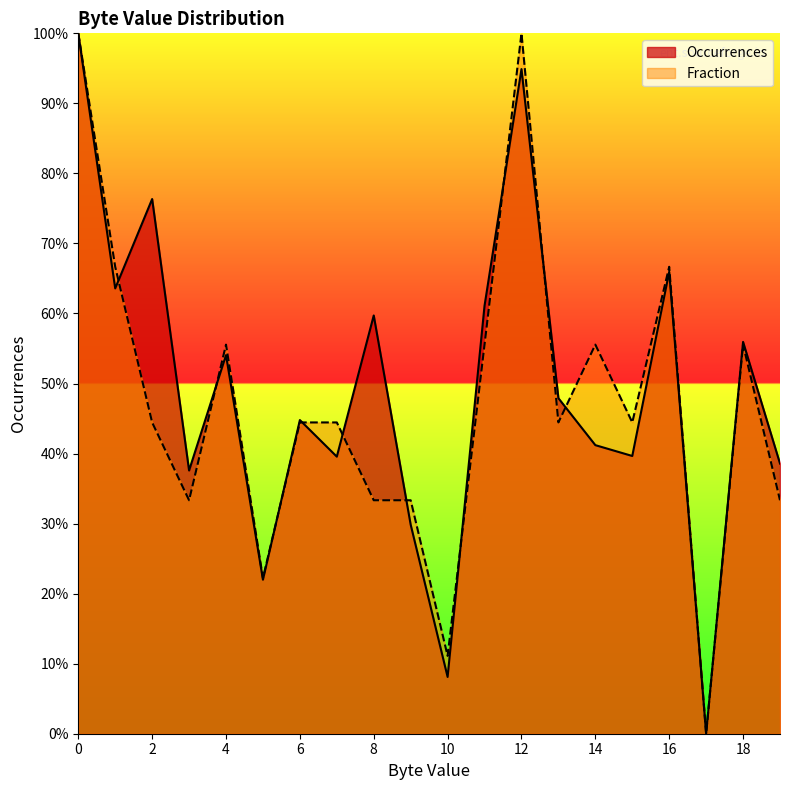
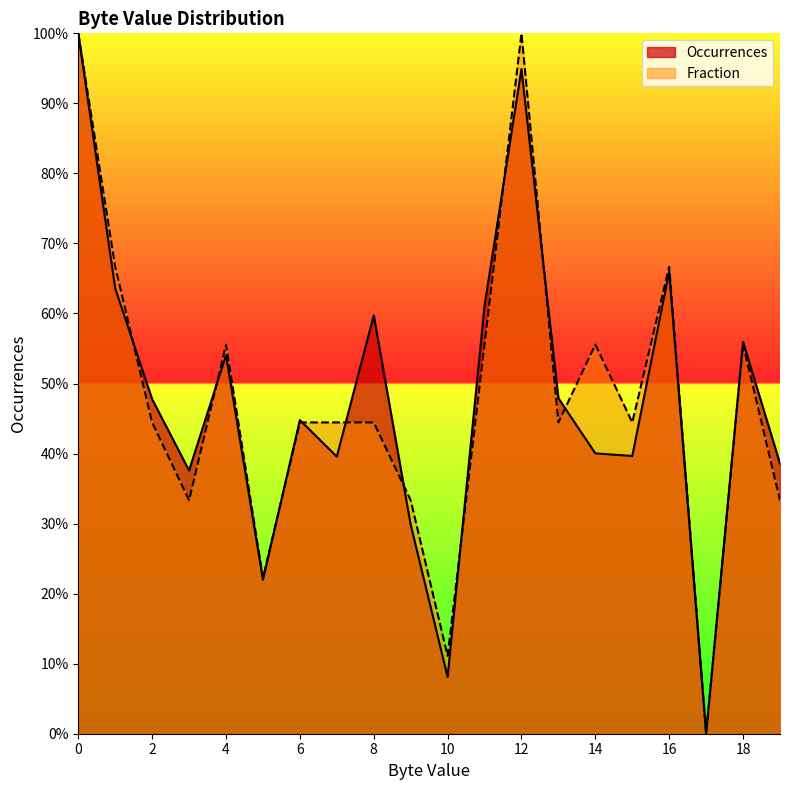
  {
    "Occurrences": {
-     "2": "76%",
+     "2": "48%",
      "4": "54%",
      "8": "60%",
      "10": "8%",
      "12": "95%",
-     "14": "41%",
+     "14": "40%",
      "16": "66%",
      "18": "56%"
    },
    "Fraction": {
      "2": "44%",
      "4": "56%",
-     "8": "33%",
+     "8": "44%",
      "10": "11%",
      "12": "100%",
      "14": "56%",
      "16": "67%",
      "18": "56%"
    }
  }
